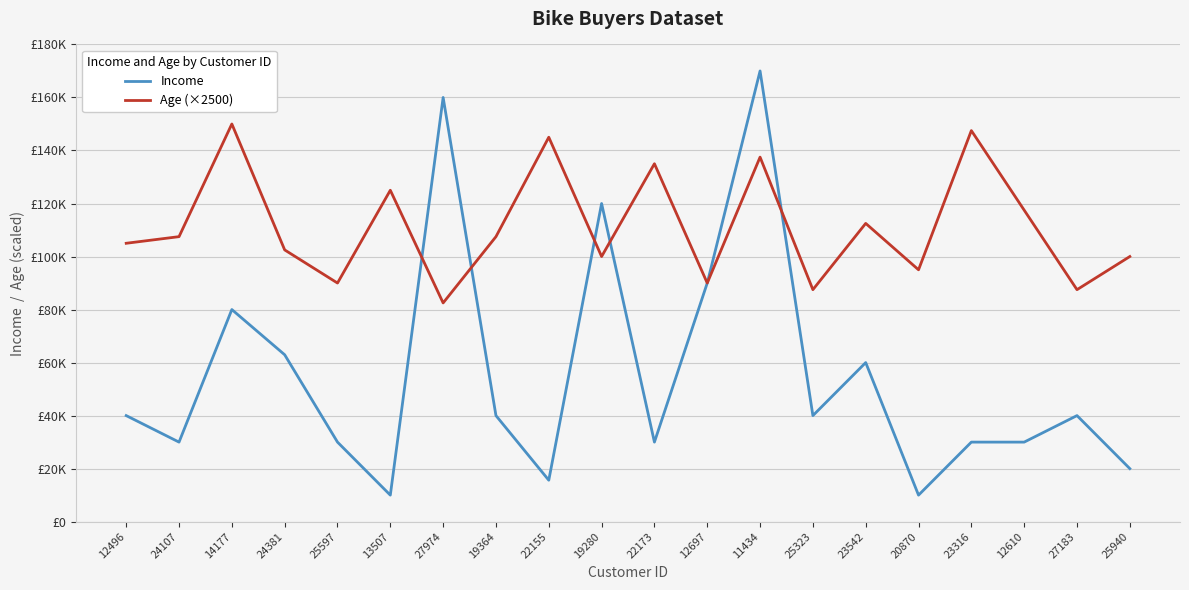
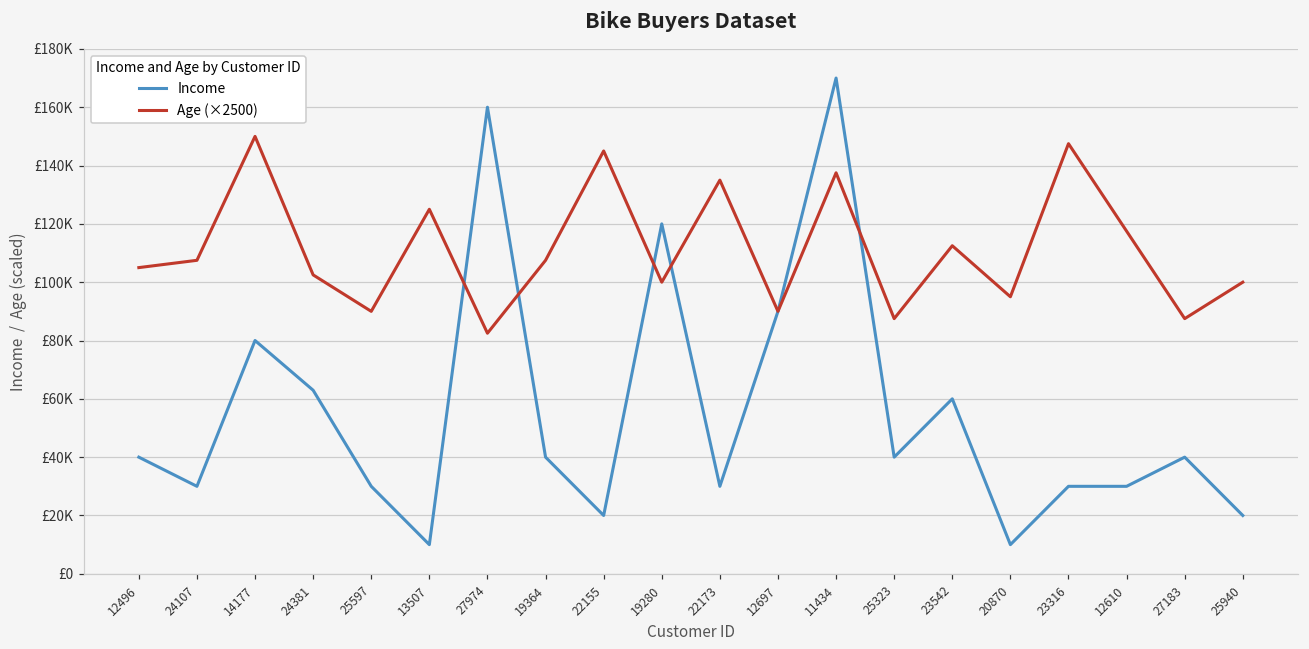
  {
    "Income": {
      "12496": "£40000",
      "24107": "£30000",
      "14177": "£80000",
      "24381": "£63000",
      "25597": "£30000",
      "13507": "£10000",
      "27974": "£160000",
      "19364": "£40000",
-     "22155": "£16000",
+     "22155": "£20000",
      "19280": "£120000",
      "22173": "£30000",
      "11434": "£170000",
      "25323": "£40000",
      "23542": "£60000",
      "20870": "£10000",
      "23316": "£30000",
      "12610": "£30000",
      "27183": "£40000",
      "25940": "£20000"
    },
    "Age (×2500)": {
      "12496": "£105000",
      "24107": "£108000",
      "14177": "£150000",
      "24381": "£103000",
      "25597": "£90000",
      "13507": "£125000",
      "27974": "£83000",
      "19364": "£108000",
      "22155": "£145000",
      "19280": "£100000",
      "22173": "£135000",
      "11434": "£138000",
      "25323": "£88000",
      "23542": "£113000",
      "20870": "£95000",
      "23316": "£148000",
      "12610": "£118000",
      "27183": "£88000",
      "25940": "£100000"
    }
  }
